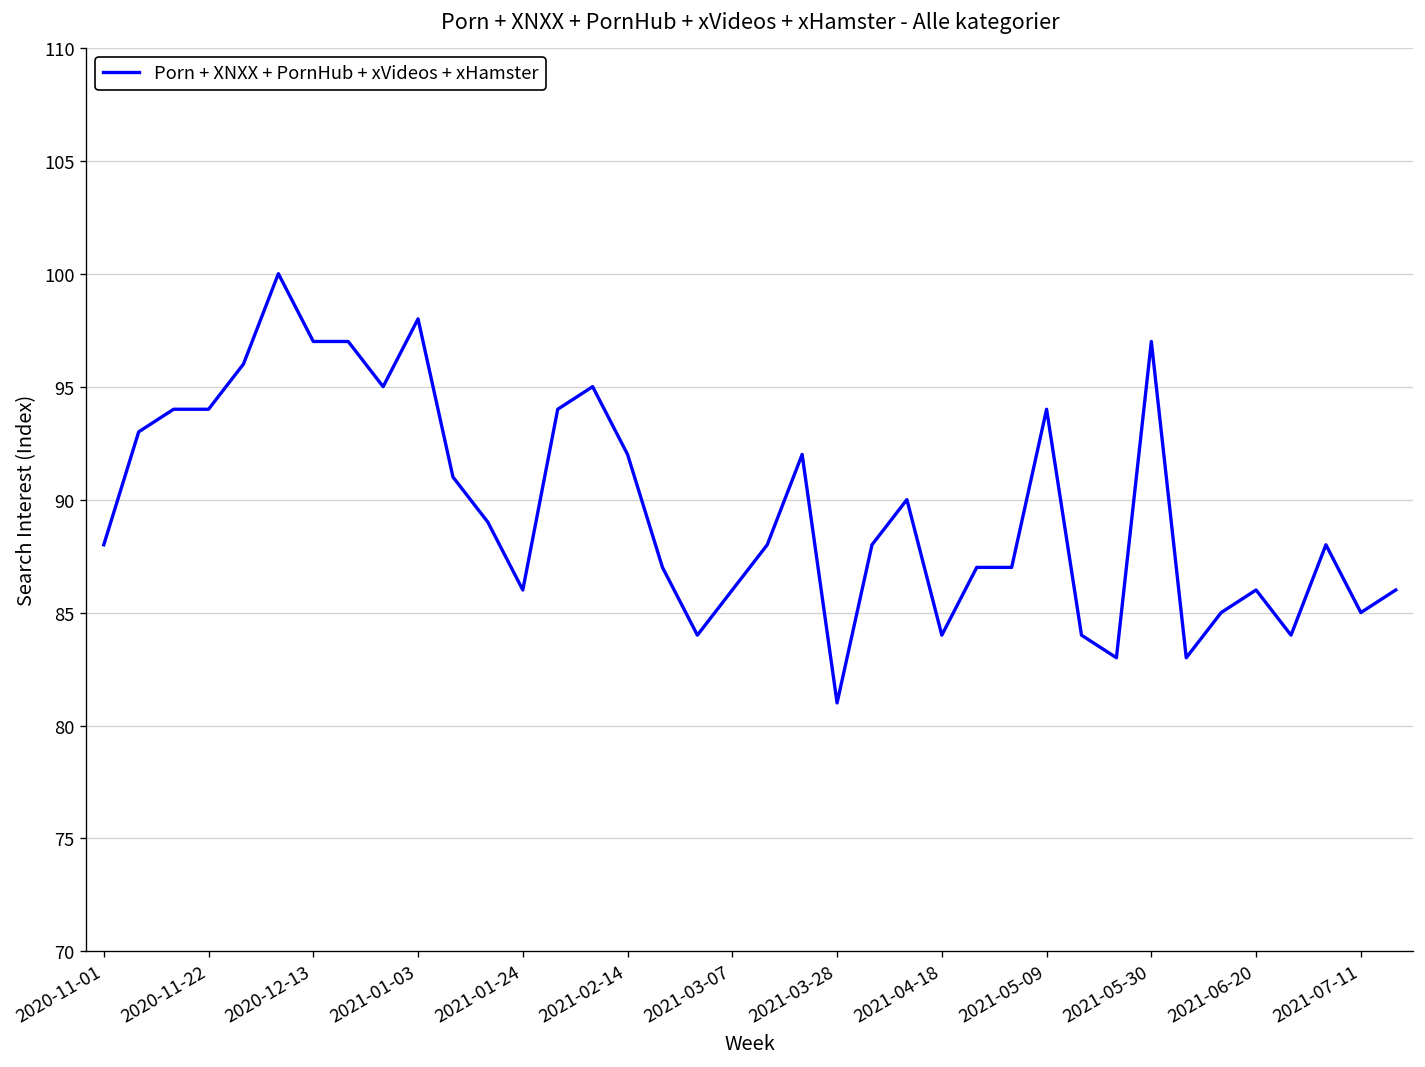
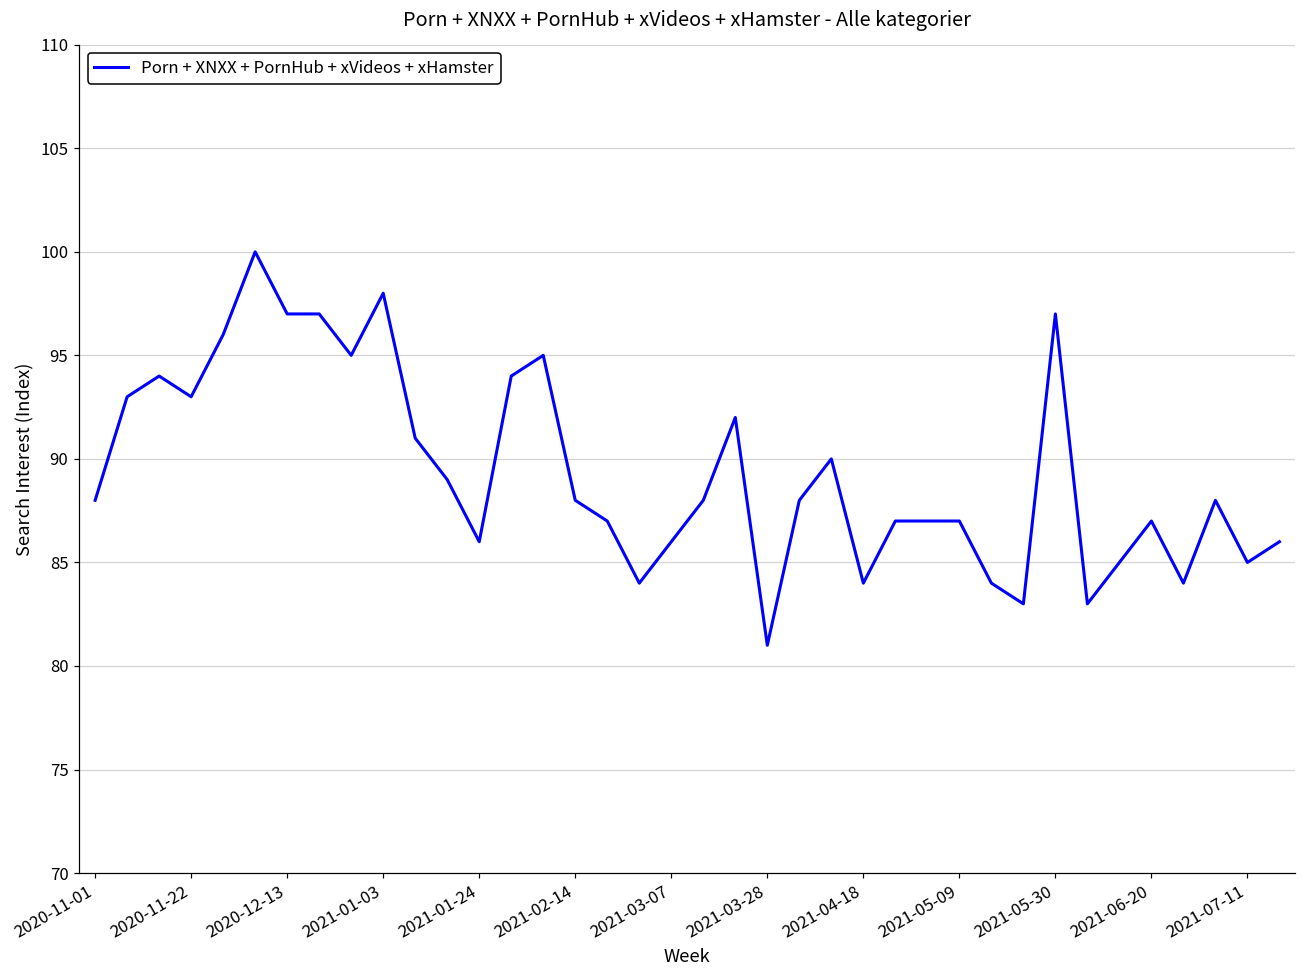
  {
    "2020-11-01": 88,
-   "2020-11-22": 94,
+   "2020-11-22": 93,
    "2020-12-13": 97,
    "2021-01-03": 98,
    "2021-01-24": 86,
-   "2021-02-14": 92,
+   "2021-02-14": 88,
    "2021-03-07": 86,
    "2021-03-28": 81,
    "2021-04-18": 84,
-   "2021-05-09": 94,
+   "2021-05-09": 87,
    "2021-05-30": 97,
-   "2021-06-20": 86,
+   "2021-06-20": 87,
    "2021-07-11": 85
  }
